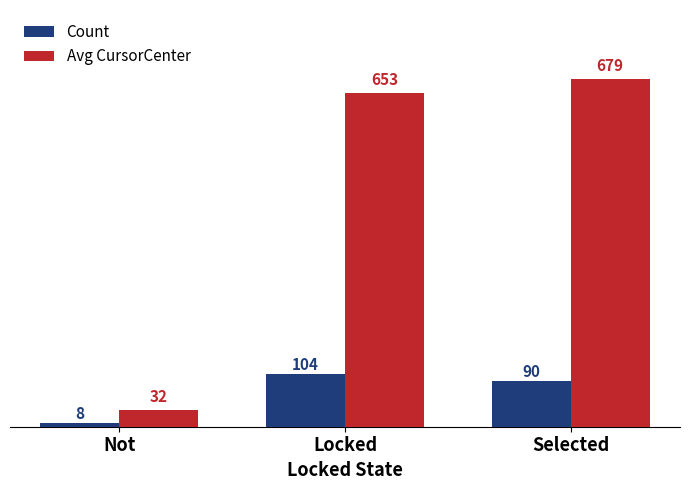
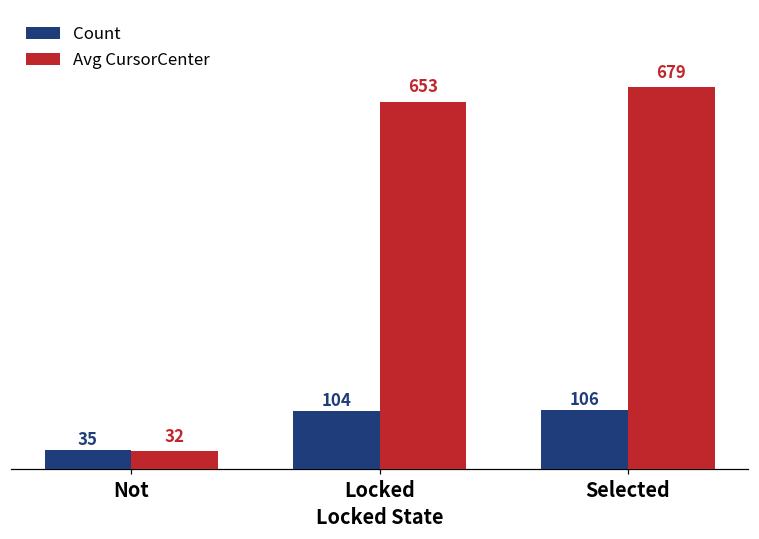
  {
    "Count": {
-     "Not": 8,
+     "Not": 35,
      "Locked": 104,
-     "Selected": 90
+     "Selected": 106
    },
    "Avg CursorCenter": {
      "Not": 32,
      "Locked": 653,
      "Selected": 679
    }
  }
